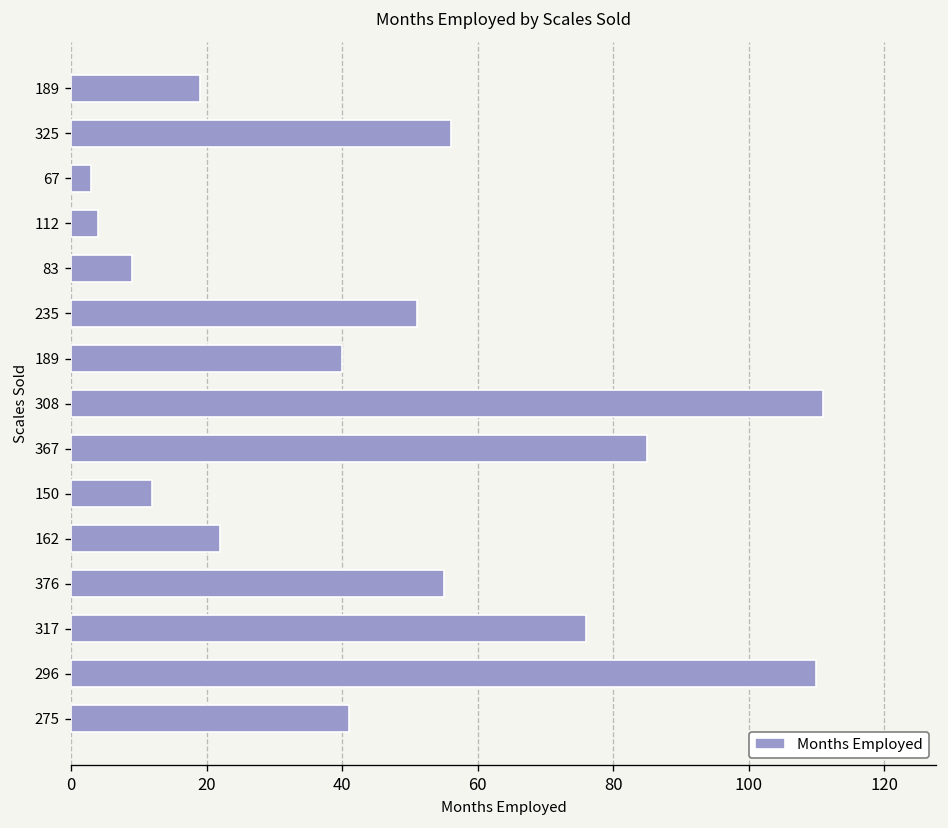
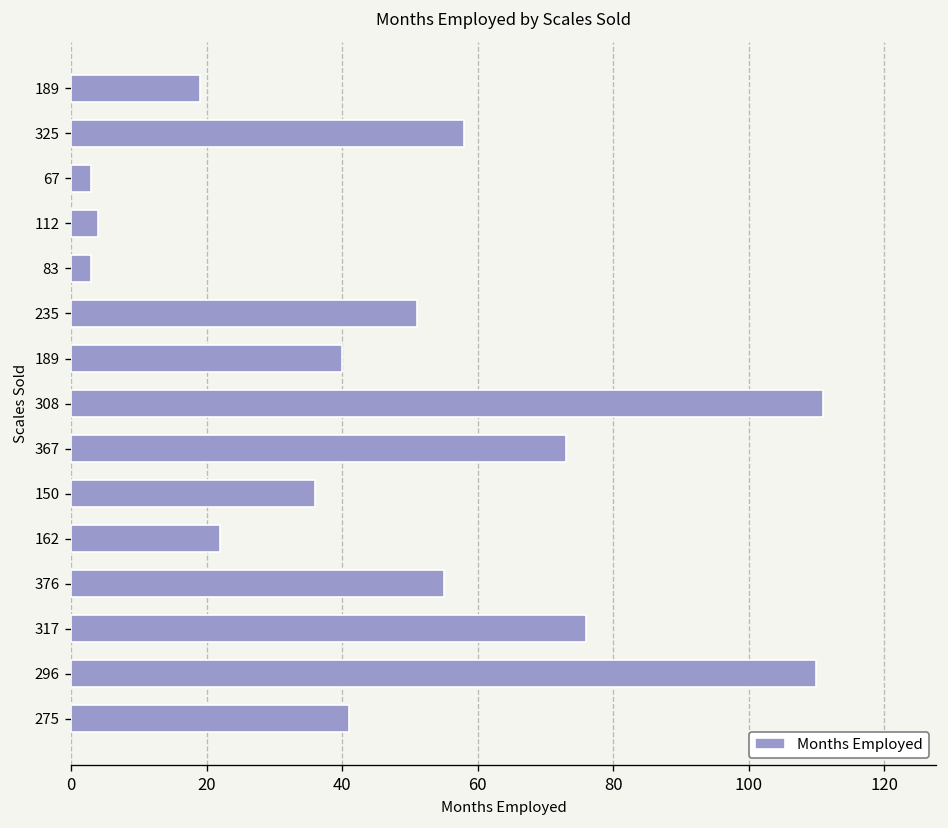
  {
-   "325": 56,
+   "325": 58,
    "67": 3,
    "112": 4,
-   "83": 9,
+   "83": 3,
    "235": 51,
    "308": 111,
-   "367": 85,
-   "150": 12,
+   "367": 73,
+   "150": 36,
    "162": 22,
    "376": 55,
    "317": 76,
    "296": 110,
    "275": 41
  }
